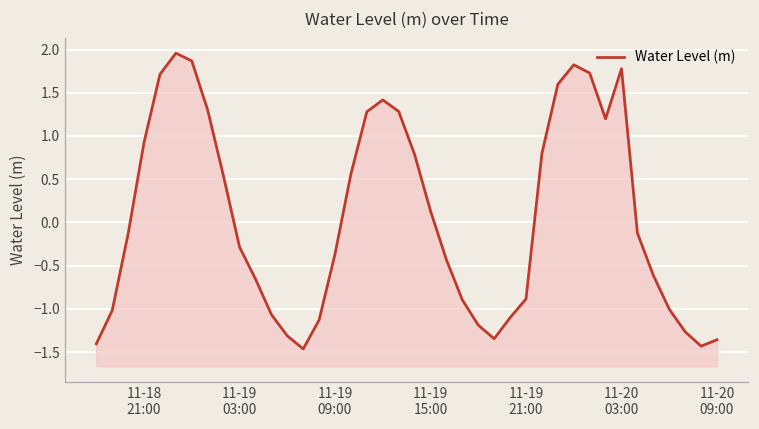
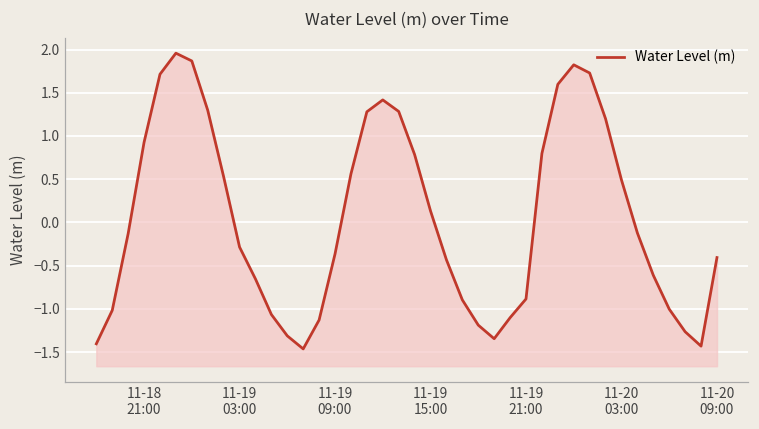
  {
    "11-18 21:00": 0.9,
    "11-19 03:00": -0.3,
    "11-19 09:00": -0.4,
    "11-19 15:00": 0.1,
    "11-19 21:00": -0.9,
-   "11-20 03:00": 1.8,
-   "11-20 09:00": -1.4
+   "11-20 03:00": 0.5,
+   "11-20 09:00": -0.4
  }
